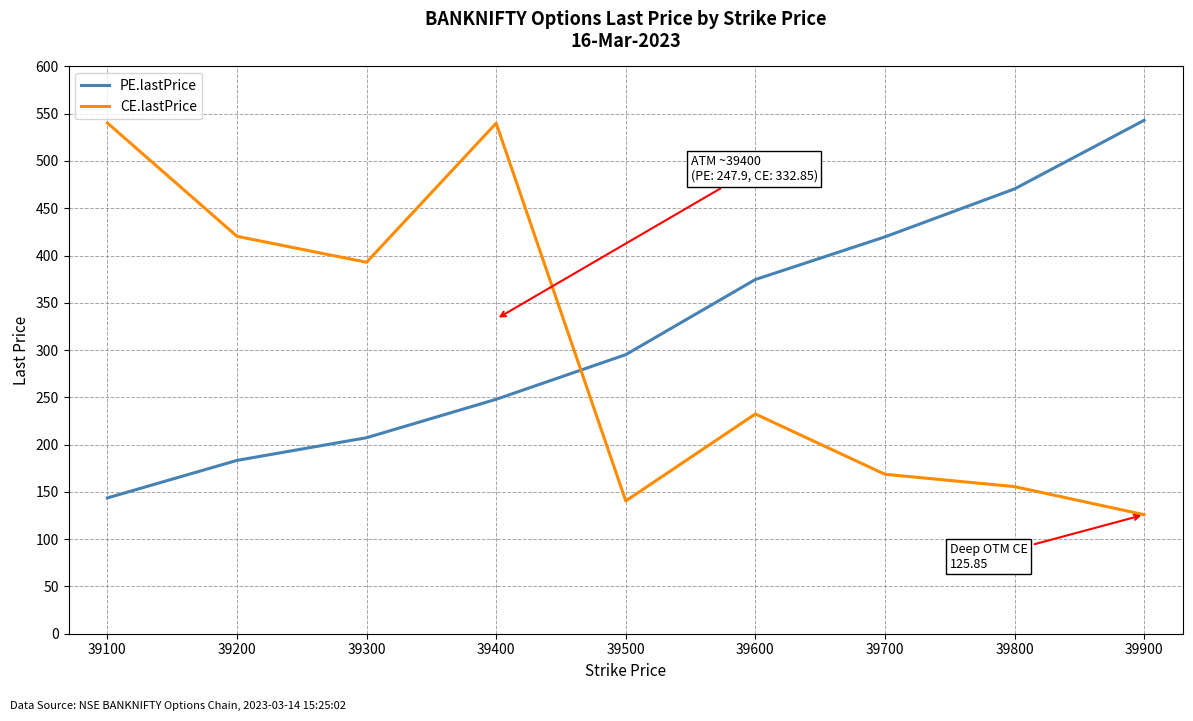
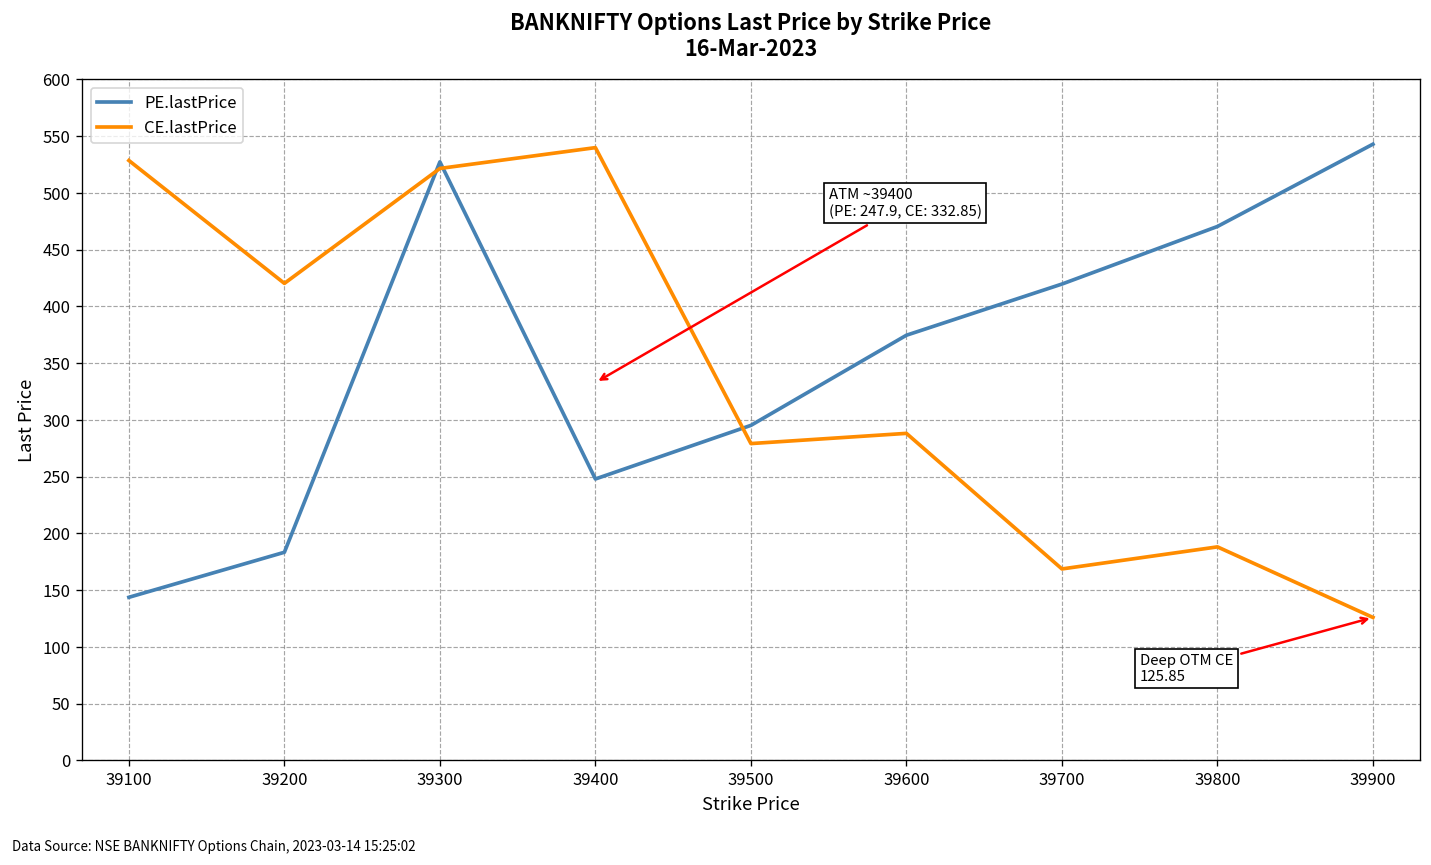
  {
    "PE.lastPrice": {
      "39100": 140,
      "39200": 180,
-     "39300": 210,
+     "39300": 530,
      "39400": 250,
      "39500": 300,
      "39700": 420,
      "39800": 470,
      "39900": 540
    },
    "CE.lastPrice": {
-     "39100": 540,
+     "39100": 530,
      "39200": 420,
-     "39300": 390,
+     "39300": 520,
      "39400": 540,
-     "39500": 140,
-     "39600": 230,
+     "39500": 280,
+     "39600": 290,
      "39700": 170,
-     "39800": 160
+     "39800": 190
    }
  }
